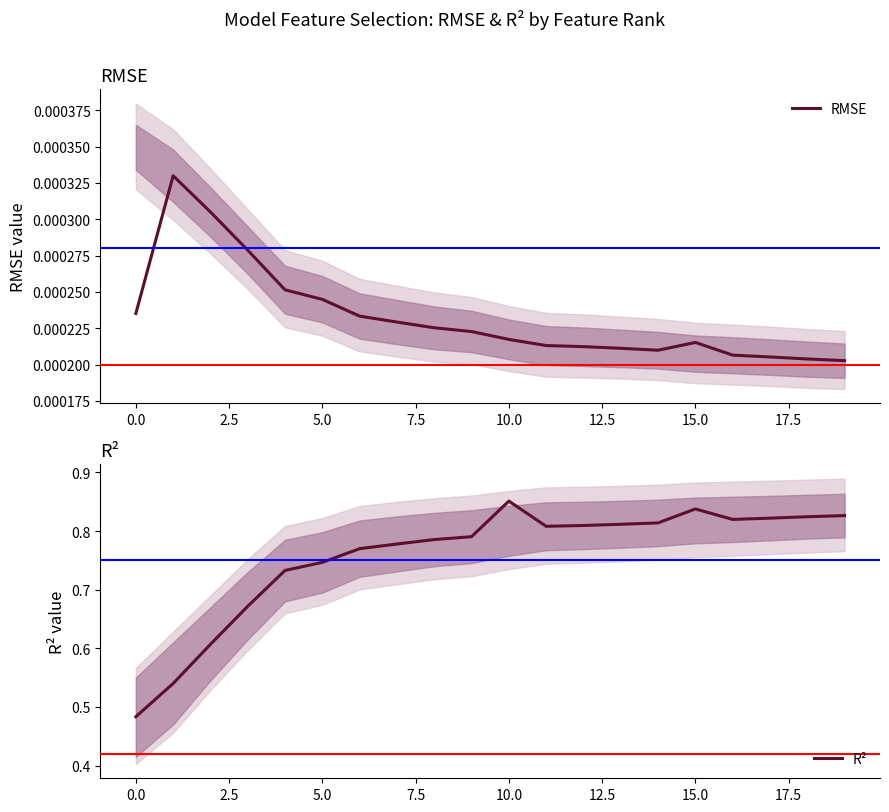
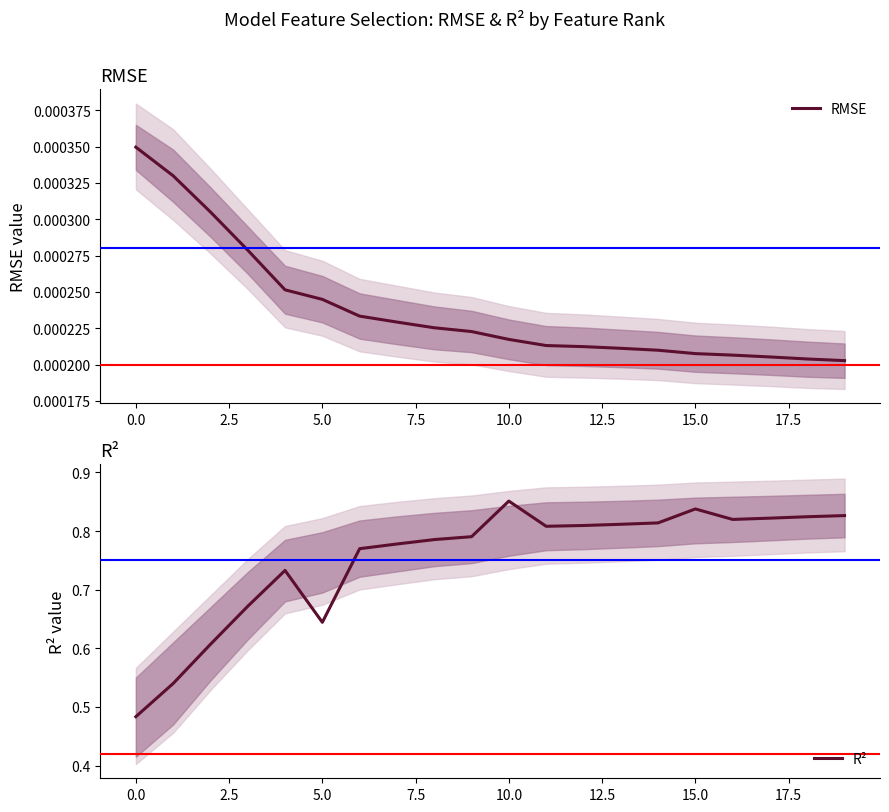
  {
    "RMSE": {
      "RMSE": {
-       "0.0": 0.000235,
+       "0.0": 0.000350,
        "5.0": 0.000245,
        "10.0": 0.000217,
-       "15.0": 0.000215
+       "15.0": 0.000208
      }
    },
    "R²": {
      "R²": {
        "0.0": 0.48,
-       "5.0": 0.75,
+       "5.0": 0.64,
        "10.0": 0.85,
        "15.0": 0.84
      }
    }
  }
